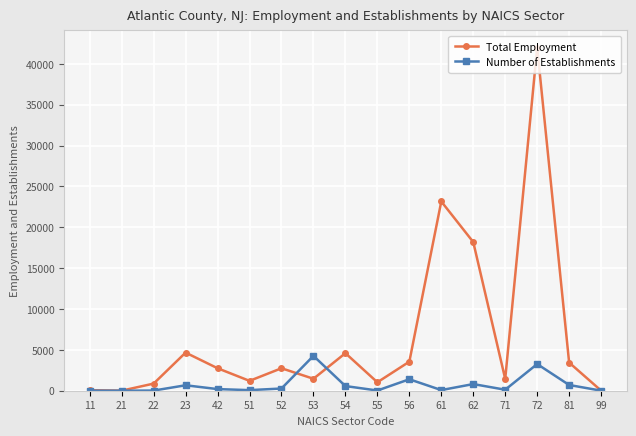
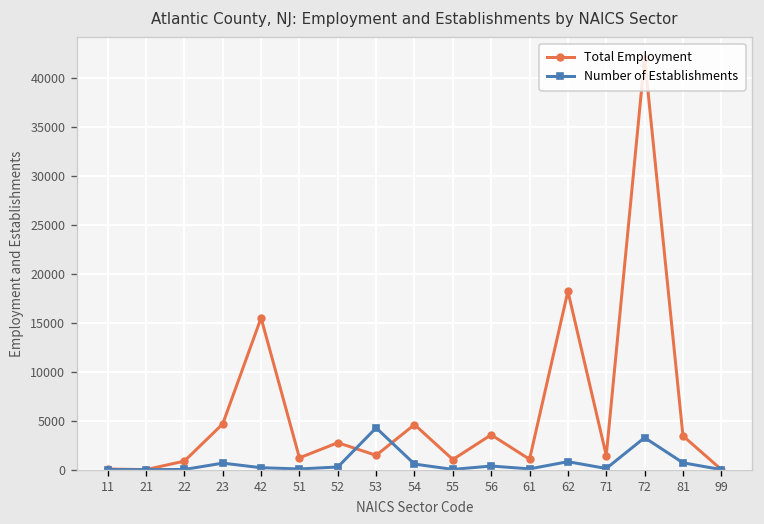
  {
    "Total Employment": {
      "22": 1000,
      "23": 5000,
-     "42": 3000,
+     "42": 15000,
      "51": 1000,
      "52": 3000,
      "53": 1000,
      "54": 5000,
      "55": 1000,
      "56": 4000,
-     "61": 23000,
+     "61": 1000,
      "62": 18000,
      "71": 1000,
      "81": 3000
    },
    "Number of Establishments": {
      "22": 0,
      "23": 1000,
      "42": 0,
      "51": 0,
      "52": 0,
      "53": 4000,
      "54": 1000,
      "55": 0,
-     "56": 1000,
+     "56": 0,
      "61": 0,
      "62": 1000,
      "71": 0,
      "72": 3000,
      "81": 1000
    }
  }
